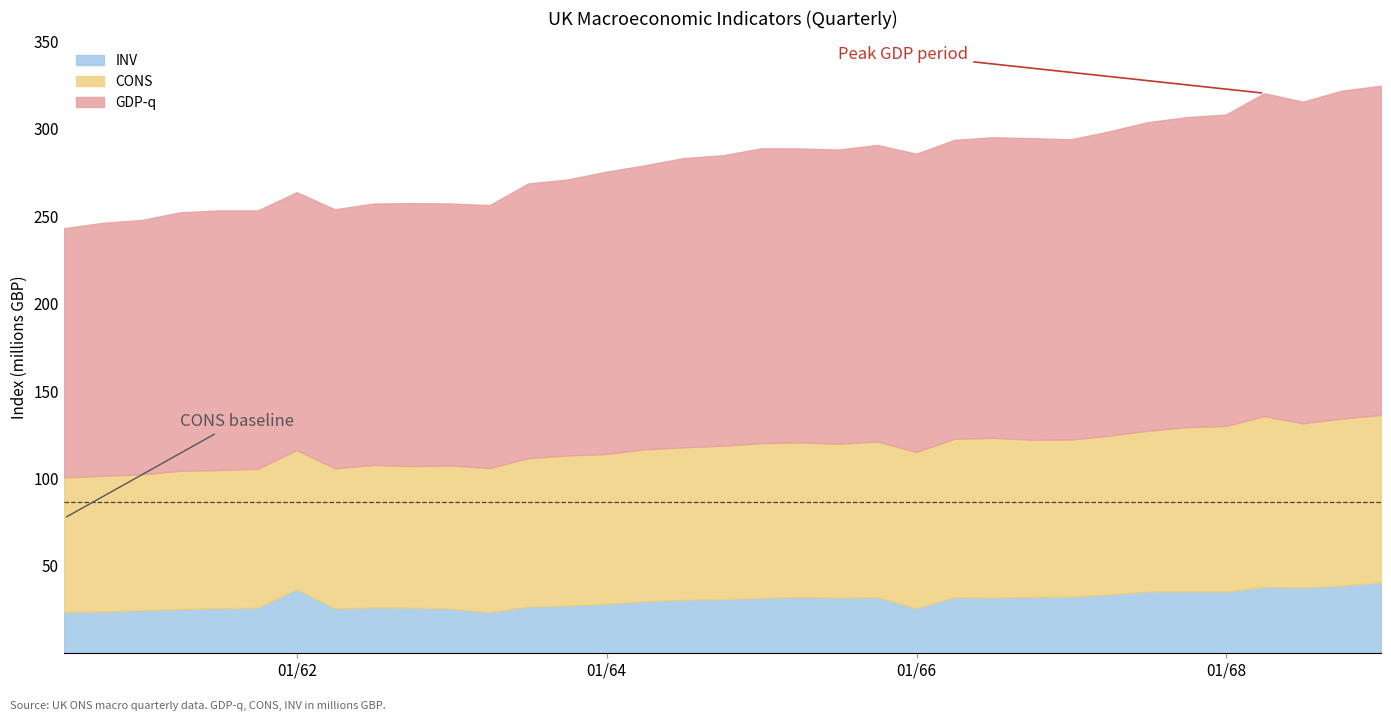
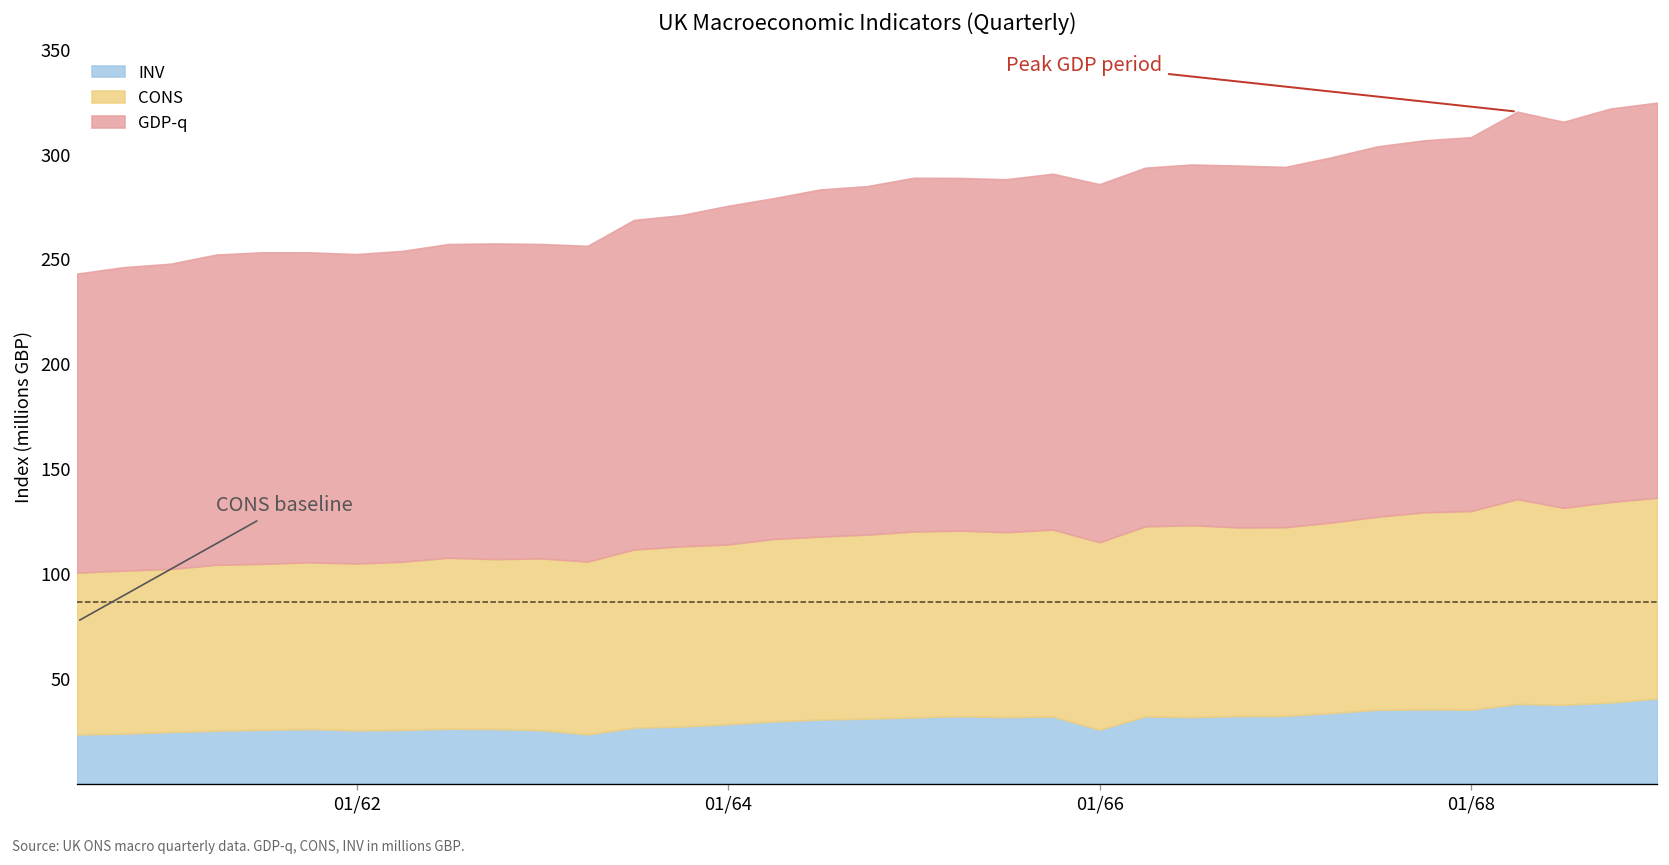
  {
    "INV": {
-     "01/62": 37,
+     "01/62": 25,
      "01/64": 28,
      "01/66": 26,
      "01/68": 35
    }
  }
